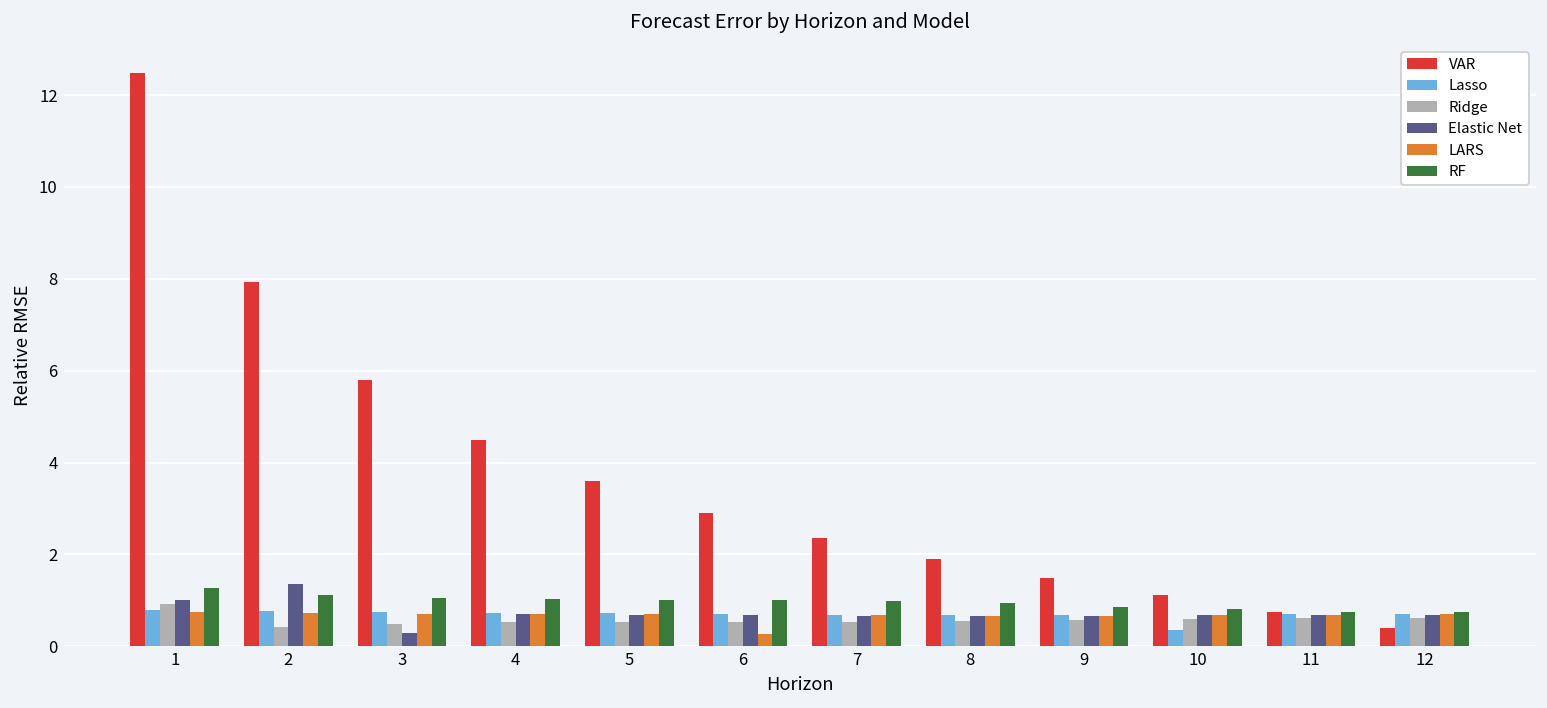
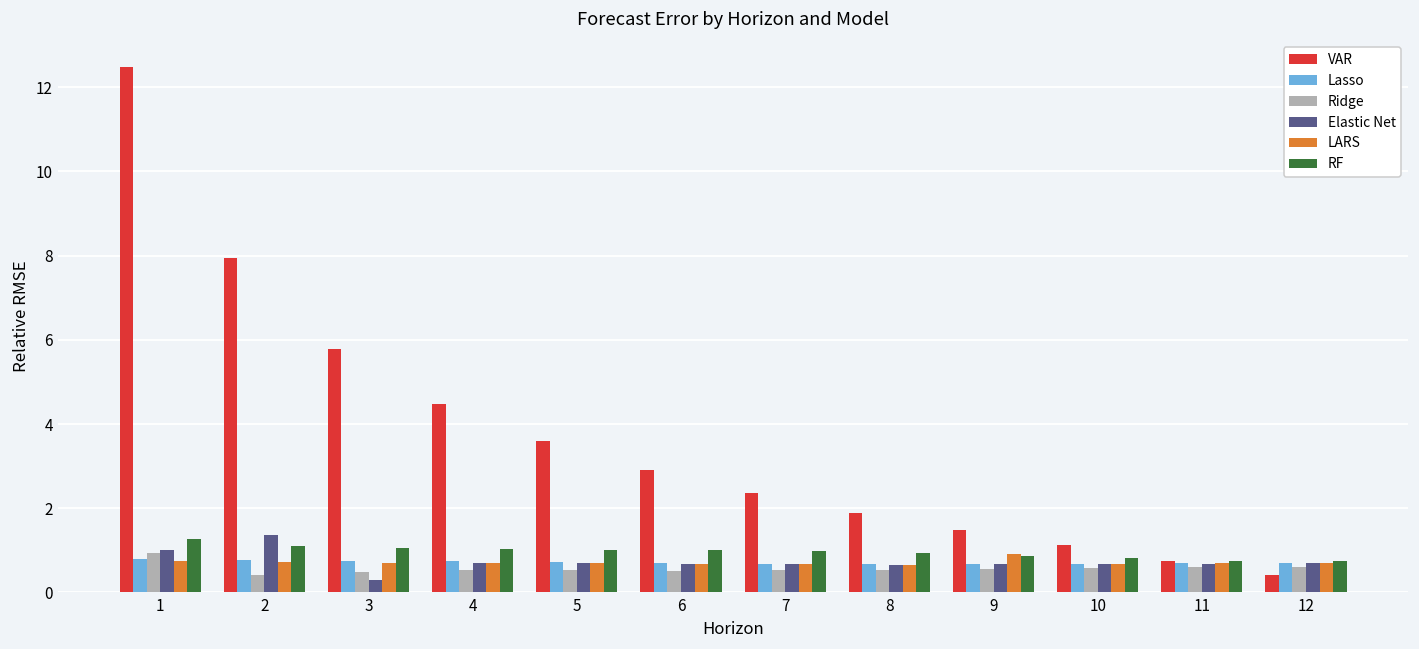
  {
    "VAR": {
      "1": 12.5,
      "2": 7.9,
      "3": 5.8,
      "4": 4.5,
      "5": 3.6,
      "6": 2.9,
      "7": 2.4,
      "8": 1.9,
      "9": 1.5,
      "10": 1.1,
      "11": 0.7,
      "12": 0.4
    },
    "Lasso": {
      "1": 0.8,
      "2": 0.8,
      "3": 0.7,
      "4": 0.7,
      "5": 0.7,
      "6": 0.7,
      "7": 0.7,
      "8": 0.7,
      "9": 0.7,
-     "10": 0.4,
+     "10": 0.7,
      "11": 0.7,
      "12": 0.7
    },
    "Ridge": {
      "1": 0.9,
      "2": 0.4,
      "3": 0.5,
      "4": 0.5,
      "5": 0.5,
      "6": 0.5,
      "7": 0.5,
      "8": 0.5,
      "9": 0.6,
      "10": 0.6,
      "11": 0.6,
      "12": 0.6
    },
    "Elastic Net": {
      "1": 1.0,
      "2": 1.4,
      "3": 0.3,
      "4": 0.7,
      "5": 0.7,
      "6": 0.7,
      "7": 0.7,
      "8": 0.7,
      "9": 0.7,
      "10": 0.7,
      "11": 0.7,
      "12": 0.7
    },
    "LARS": {
      "1": 0.7,
      "2": 0.7,
      "3": 0.7,
      "4": 0.7,
      "5": 0.7,
-     "6": 0.3,
+     "6": 0.7,
      "7": 0.7,
      "8": 0.7,
-     "9": 0.7,
+     "9": 0.9,
      "10": 0.7,
      "11": 0.7,
      "12": 0.7
    },
    "RF": {
      "1": 1.3,
      "2": 1.1,
      "3": 1.0,
      "4": 1.0,
      "5": 1.0,
      "6": 1.0,
      "7": 1.0,
      "8": 0.9,
      "9": 0.9,
      "10": 0.8,
      "11": 0.7,
      "12": 0.8
    }
  }
